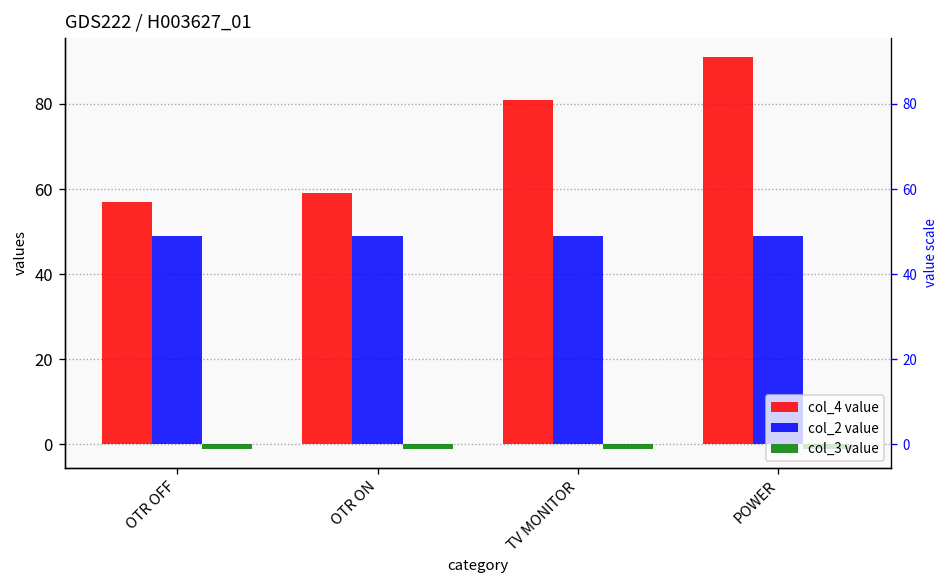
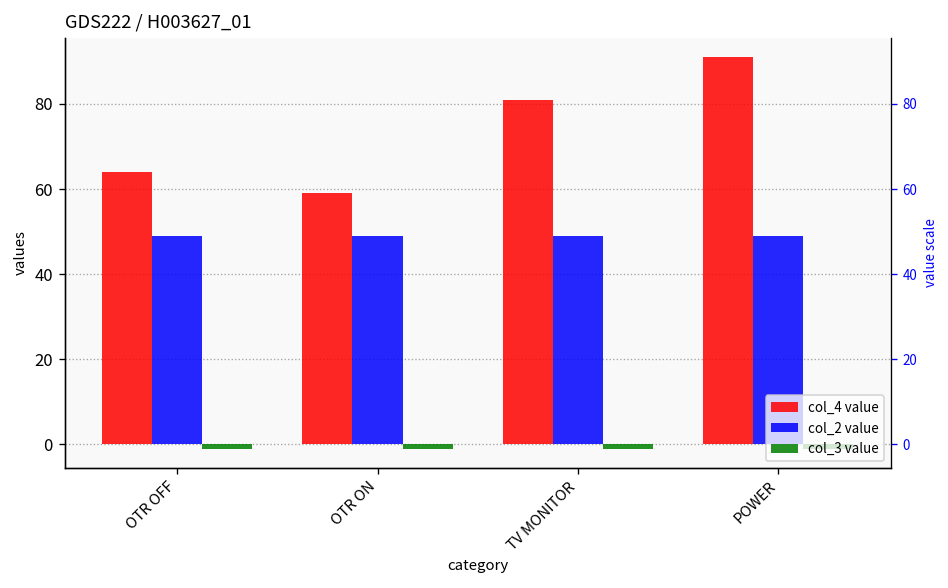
  {
    "col_4 value": {
-     "OTR OFF": 57,
+     "OTR OFF": 64,
      "OTR ON": 59,
      "TV MONITOR": 81,
      "POWER": 91
    },
    "col_2 value": {
      "OTR OFF": 49,
      "OTR ON": 49,
      "TV MONITOR": 49,
      "POWER": 49
    },
    "col_3 value": {
      "OTR OFF": -1,
      "OTR ON": -1,
      "TV MONITOR": -1
    }
  }
